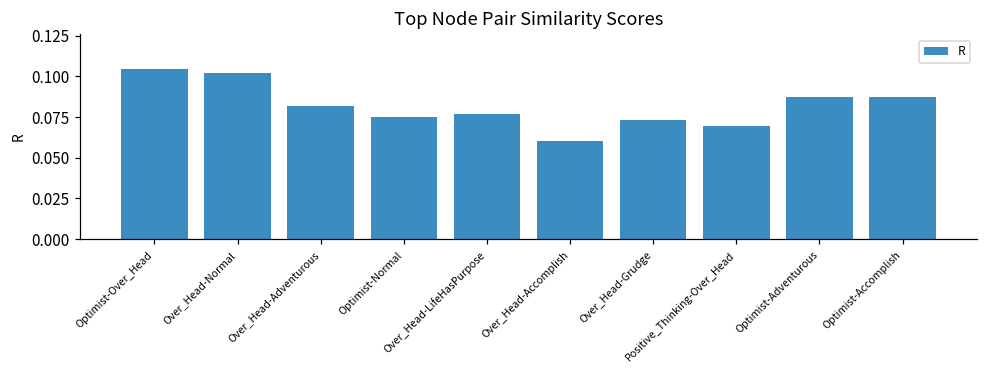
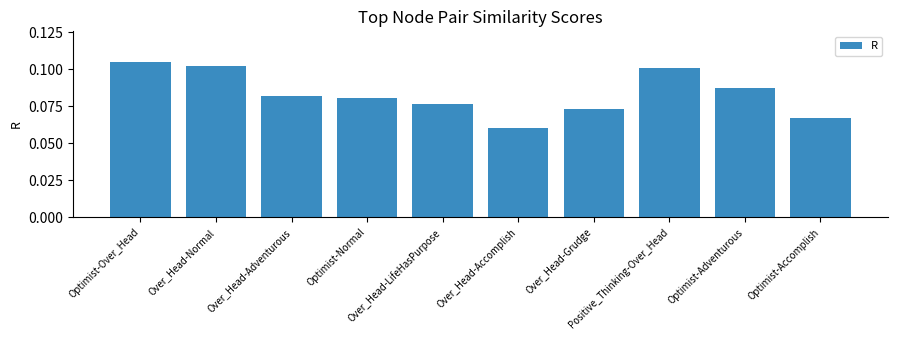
  {
    "Optimist-Over_Head": 0.105,
    "Over_Head-Normal": 0.102,
    "Over_Head-Adventurous": 0.082,
-   "Optimist-Normal": 0.075,
+   "Optimist-Normal": 0.081,
    "Over_Head-LifeHasPurpose": 0.077,
    "Over_Head-Accomplish": 0.060,
    "Over_Head-Grudge": 0.073,
-   "Positive_Thinking-Over_Head": 0.069,
+   "Positive_Thinking-Over_Head": 0.101,
    "Optimist-Adventurous": 0.087,
-   "Optimist-Accomplish": 0.087
+   "Optimist-Accomplish": 0.067
  }
